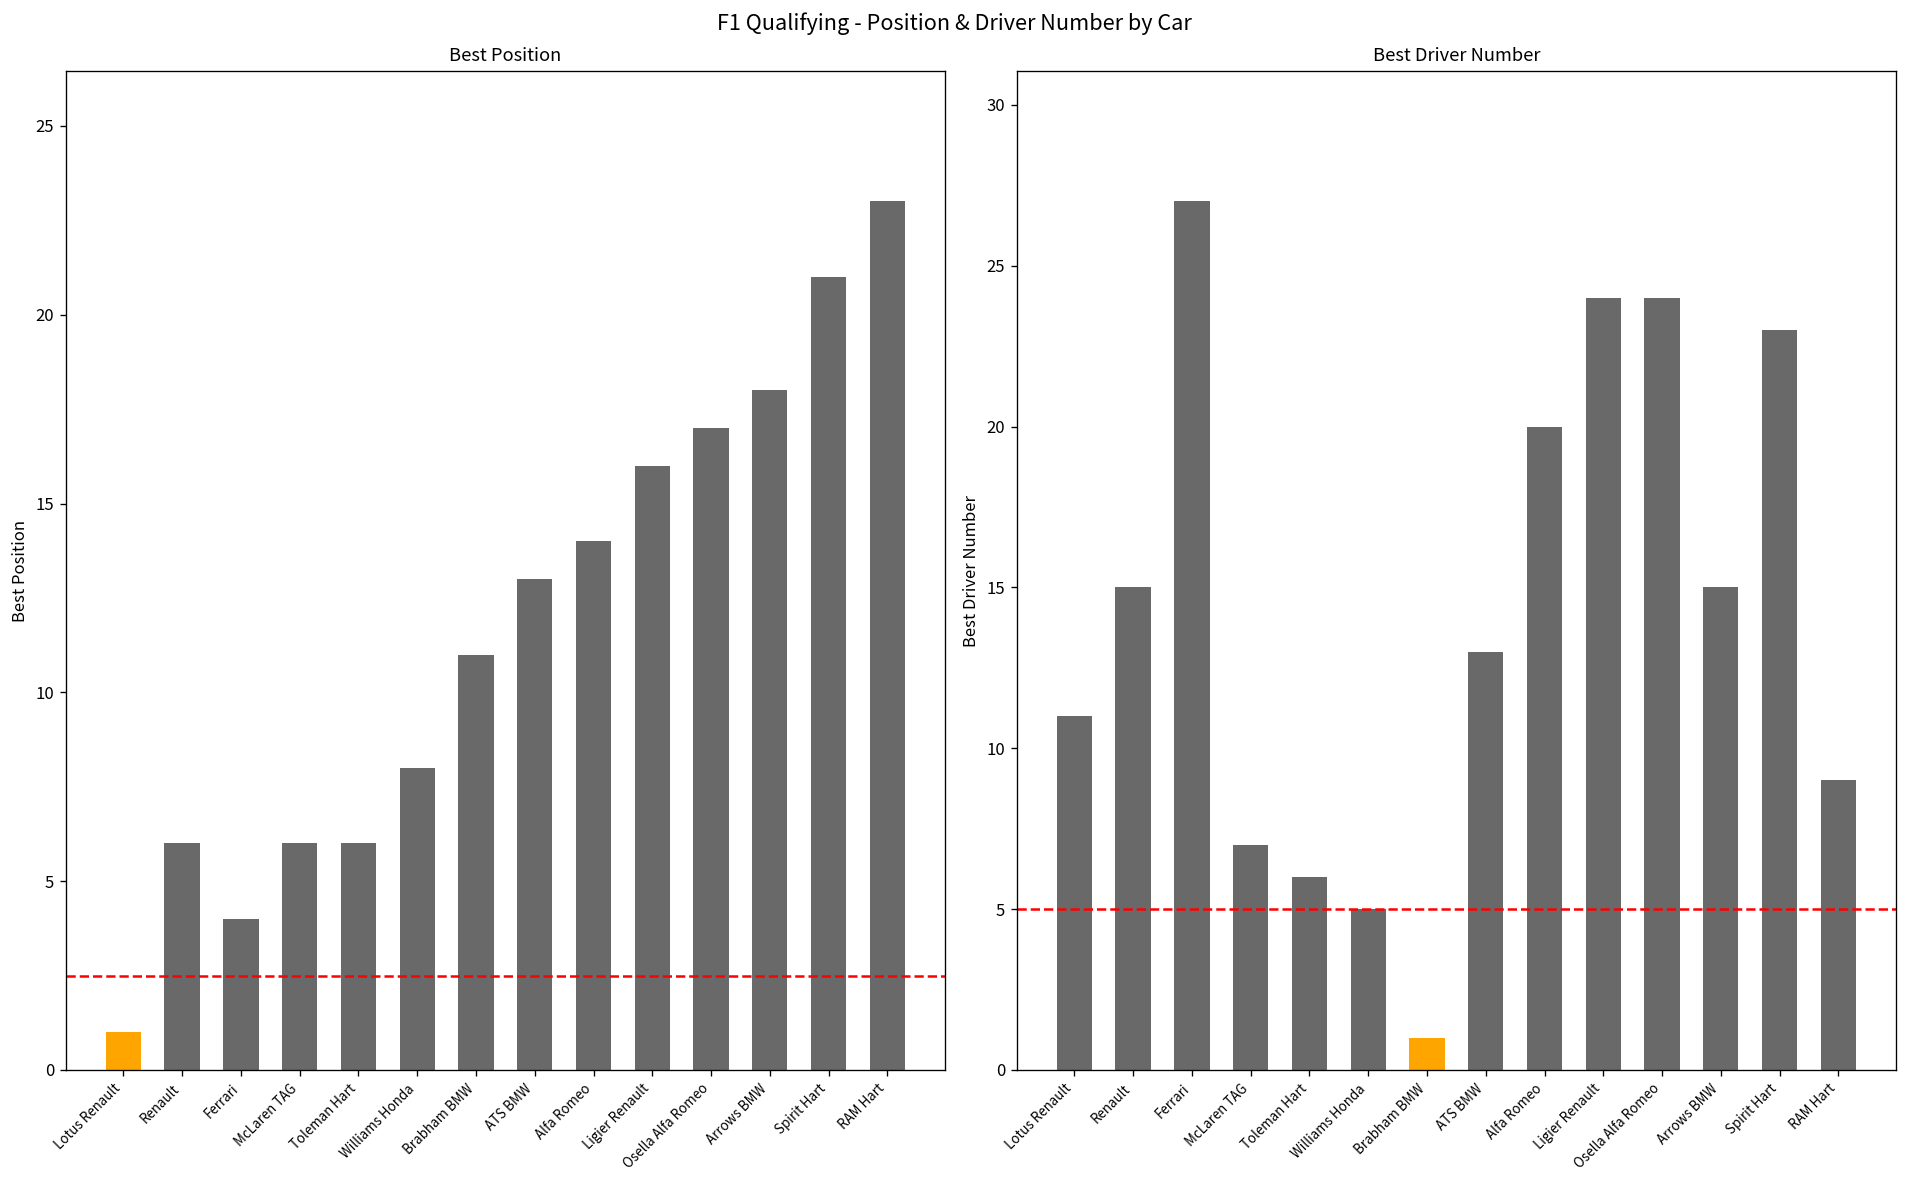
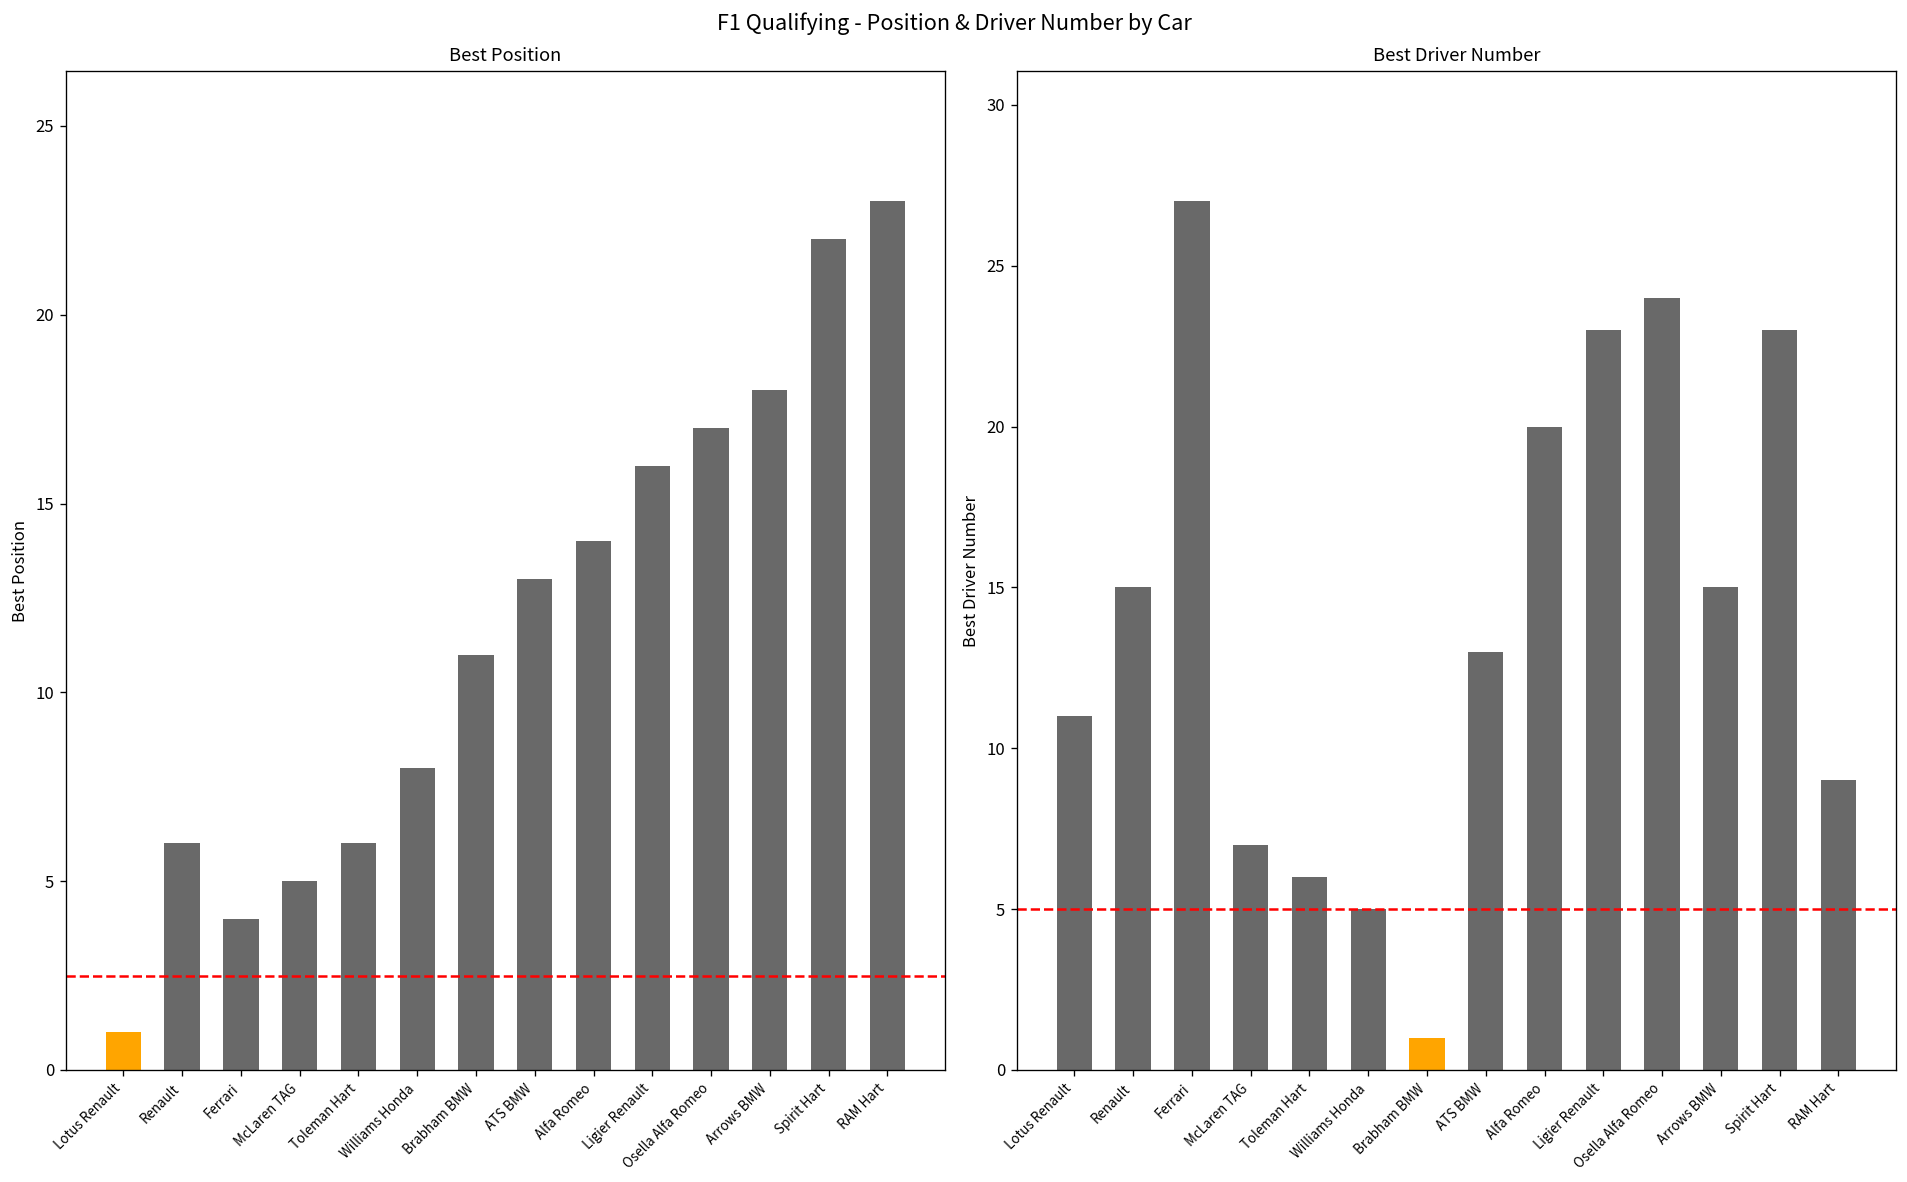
  {
    "Best Position": {
      "Lotus Renault": 1,
      "Renault": 6,
      "Ferrari": 4,
-     "McLaren TAG": 6,
+     "McLaren TAG": 5,
      "Toleman Hart": 6,
      "Williams Honda": 8,
      "Brabham BMW": 11,
      "ATS BMW": 13,
      "Alfa Romeo": 14,
      "Ligier Renault": 16,
      "Osella Alfa Romeo": 17,
      "Arrows BMW": 18,
-     "Spirit Hart": 21,
+     "Spirit Hart": 22,
      "RAM Hart": 23
    },
    "Best Driver Number": {
      "Lotus Renault": 11,
      "Renault": 15,
      "Ferrari": 27,
      "McLaren TAG": 7,
      "Toleman Hart": 6,
      "Williams Honda": 5,
      "Brabham BMW": 1,
      "ATS BMW": 13,
      "Alfa Romeo": 20,
-     "Ligier Renault": 24,
+     "Ligier Renault": 23,
      "Osella Alfa Romeo": 24,
      "Arrows BMW": 15,
      "Spirit Hart": 23,
      "RAM Hart": 9
    }
  }
